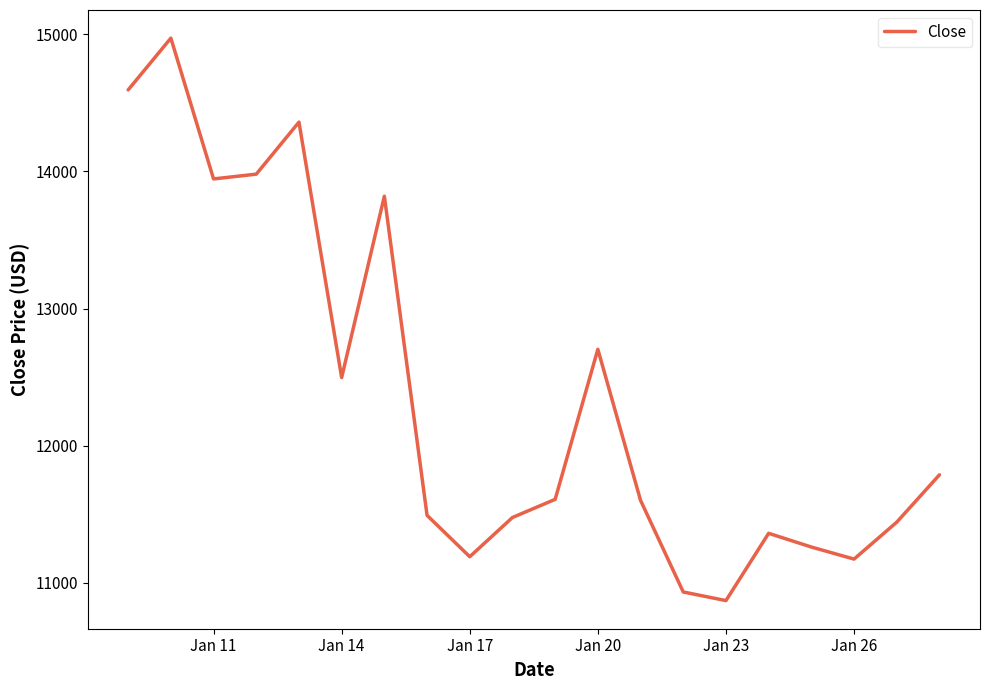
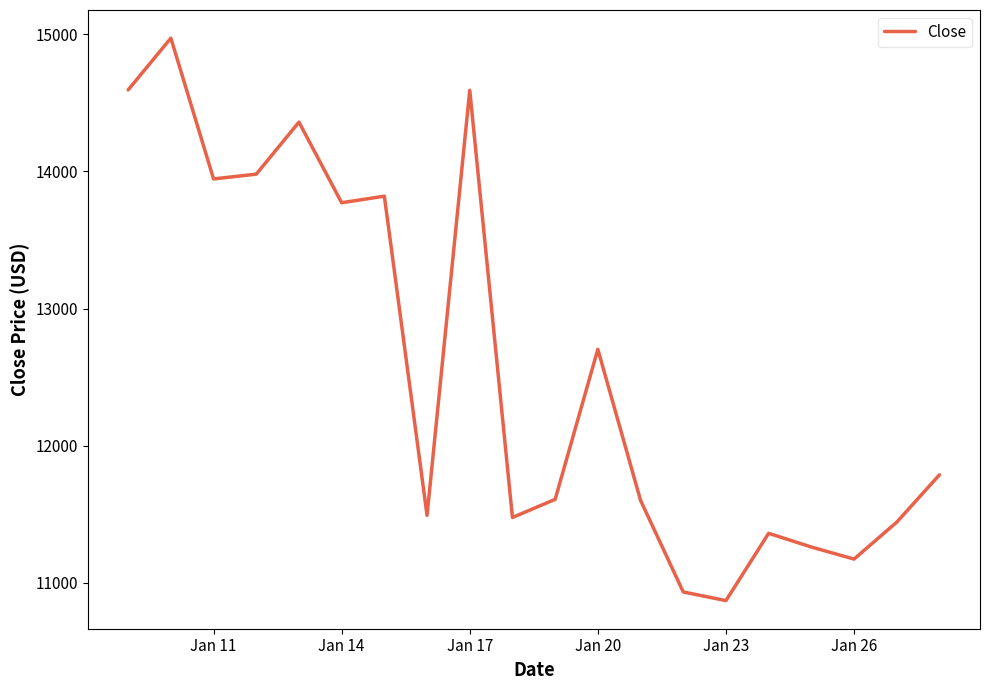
  {
    "Jan 11": 13950,
-   "Jan 14": 12500,
-   "Jan 17": 11190,
+   "Jan 14": 13770,
+   "Jan 17": 14590,
    "Jan 20": 12700,
    "Jan 23": 10870,
    "Jan 26": 11170
  }
